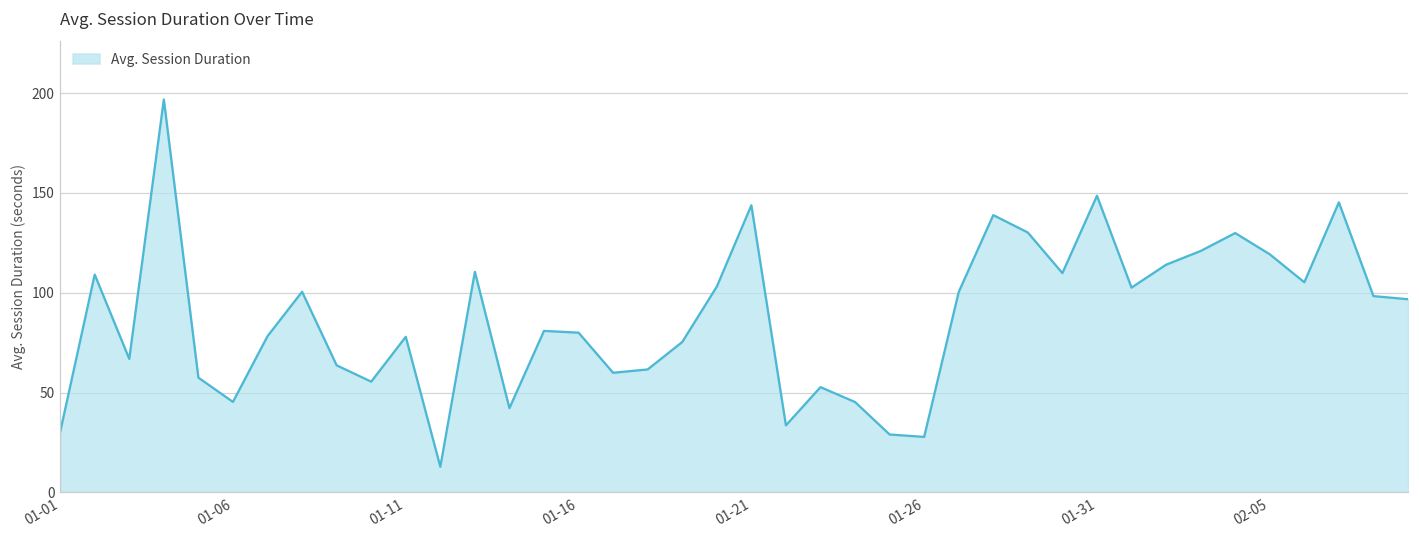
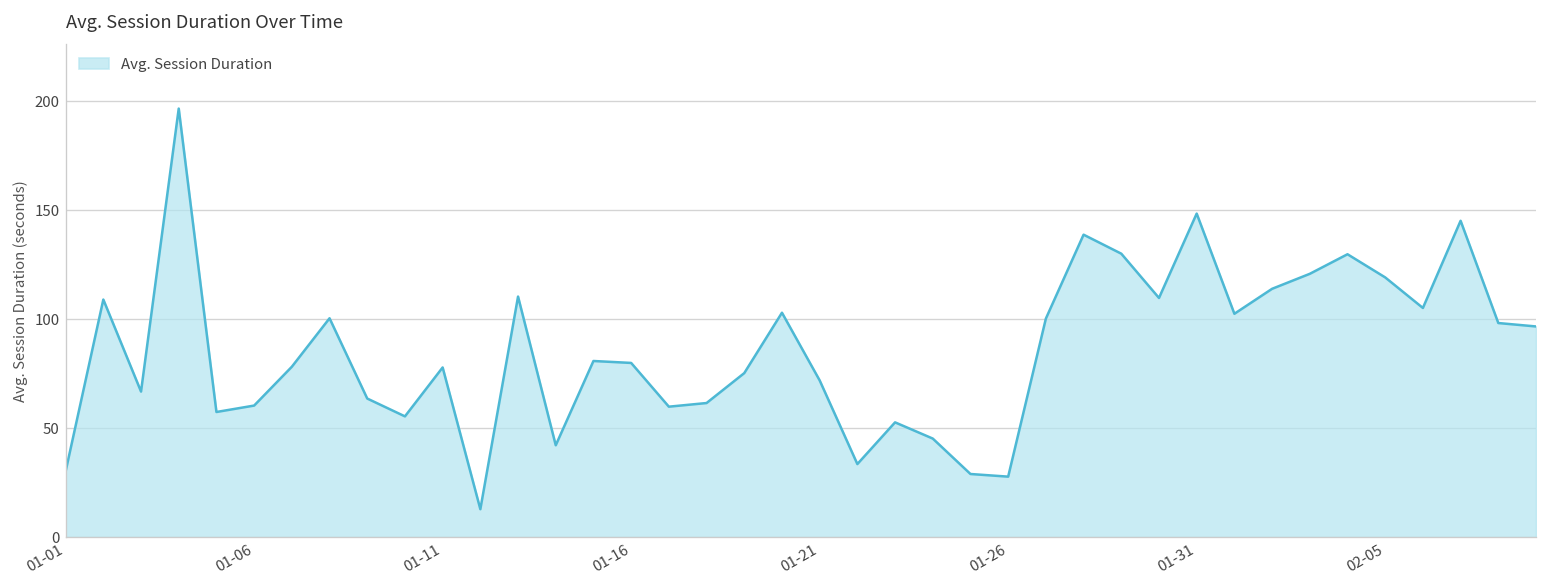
  {
    "01-01": 30,
-   "01-06": 45,
+   "01-06": 60,
    "01-11": 78,
    "01-16": 80,
-   "01-21": 144,
+   "01-21": 72,
    "01-26": 28,
    "01-31": 149,
    "02-05": 119
  }
